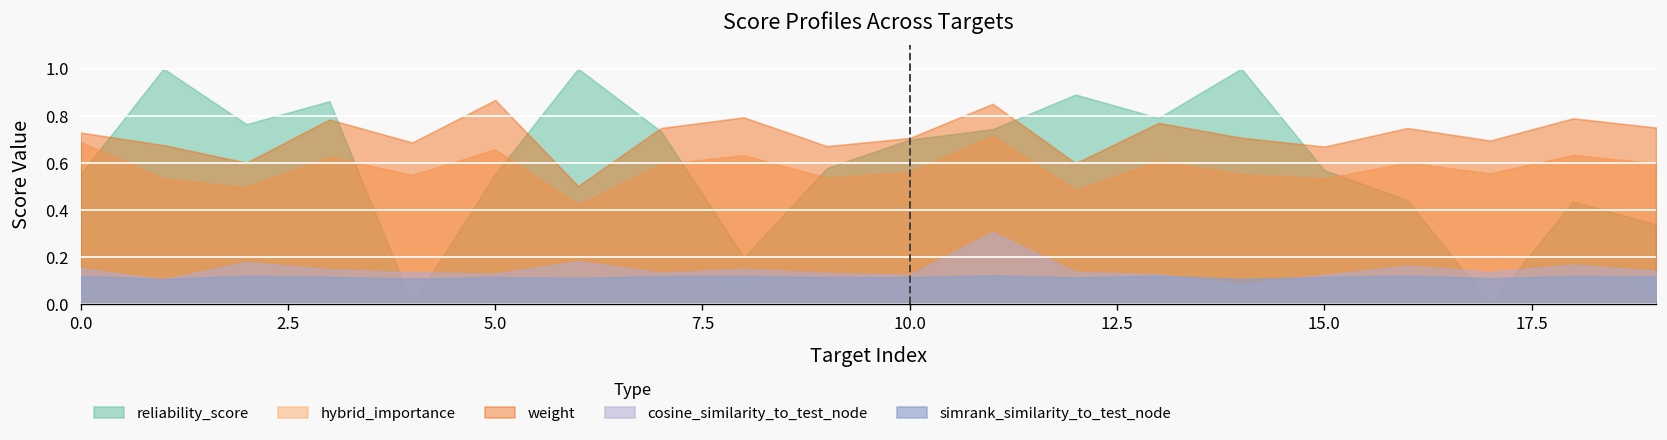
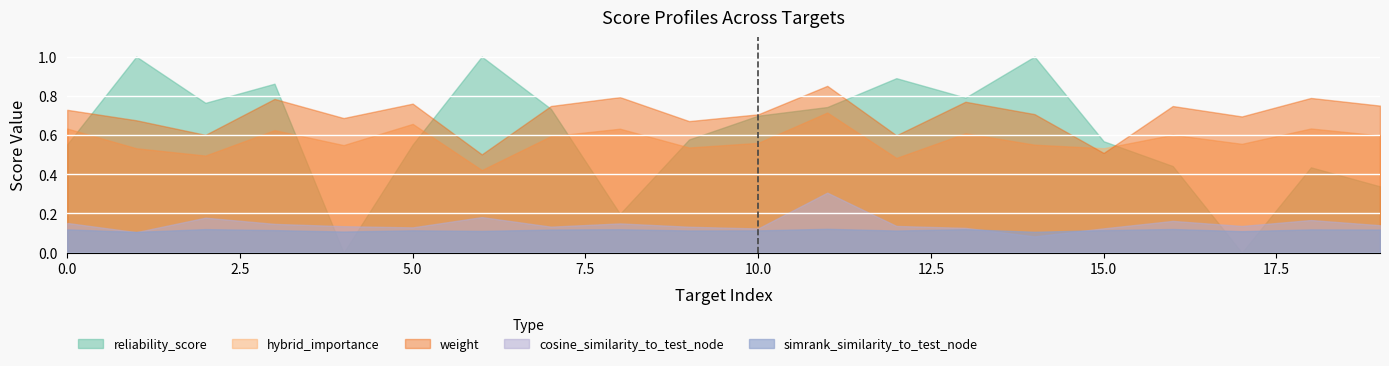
  {
    "hybrid_importance": {
-     "0.0": 0.69,
+     "0.0": 0.63,
      "5.0": 0.66,
      "10.0": 0.56,
      "15.0": 0.53
    },
    "weight": {
      "0.0": 0.73,
-     "5.0": 0.87,
-     "15.0": 0.67
+     "5.0": 0.76,
+     "15.0": 0.51
    }
  }
